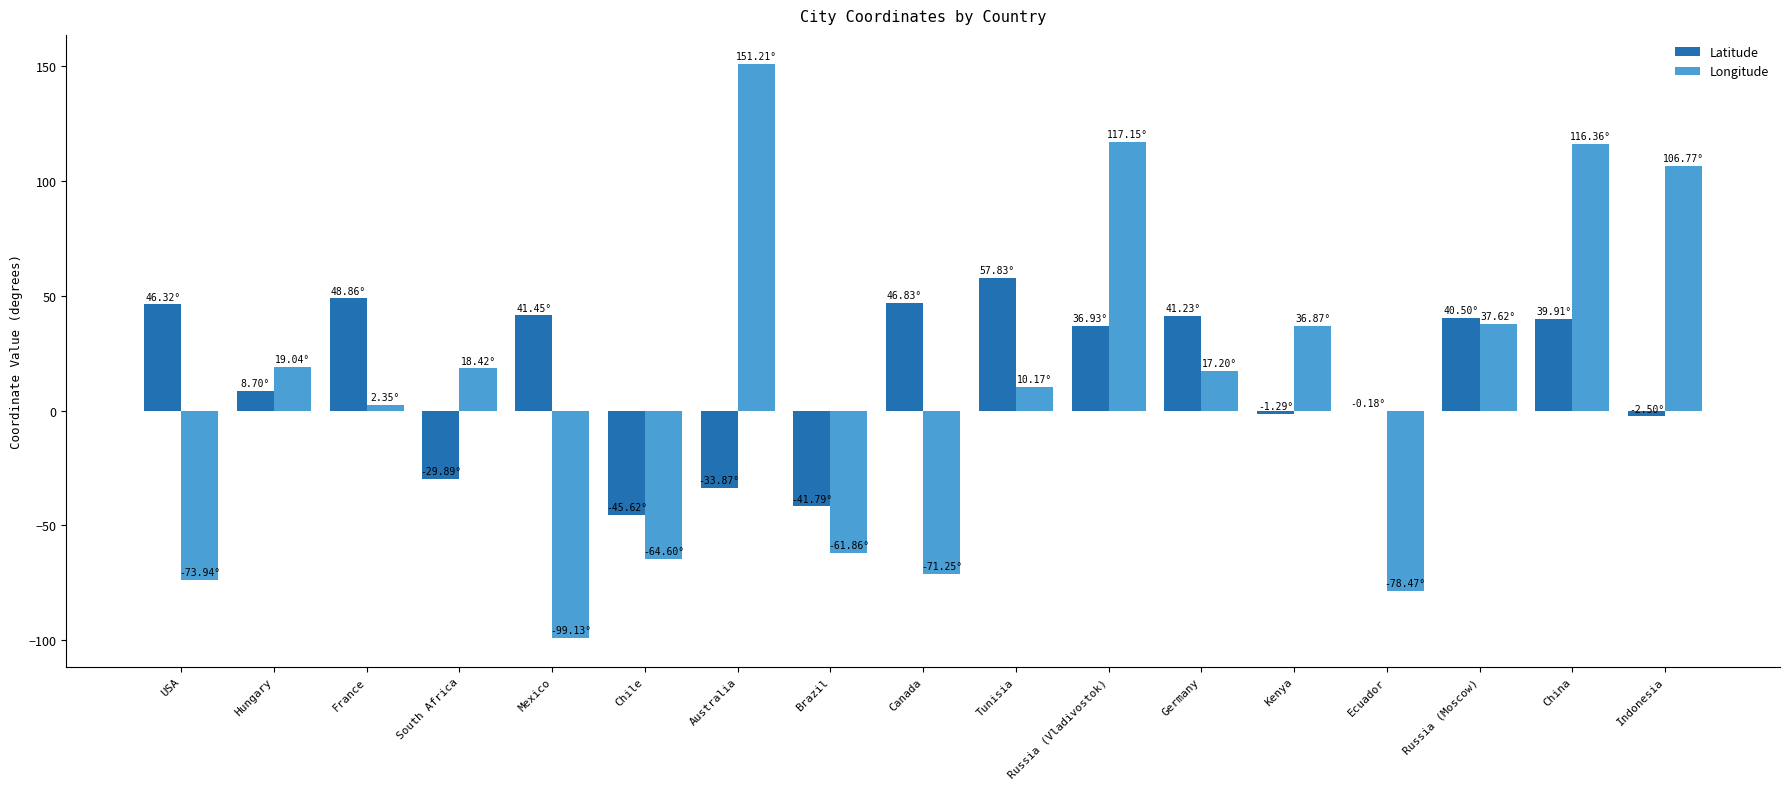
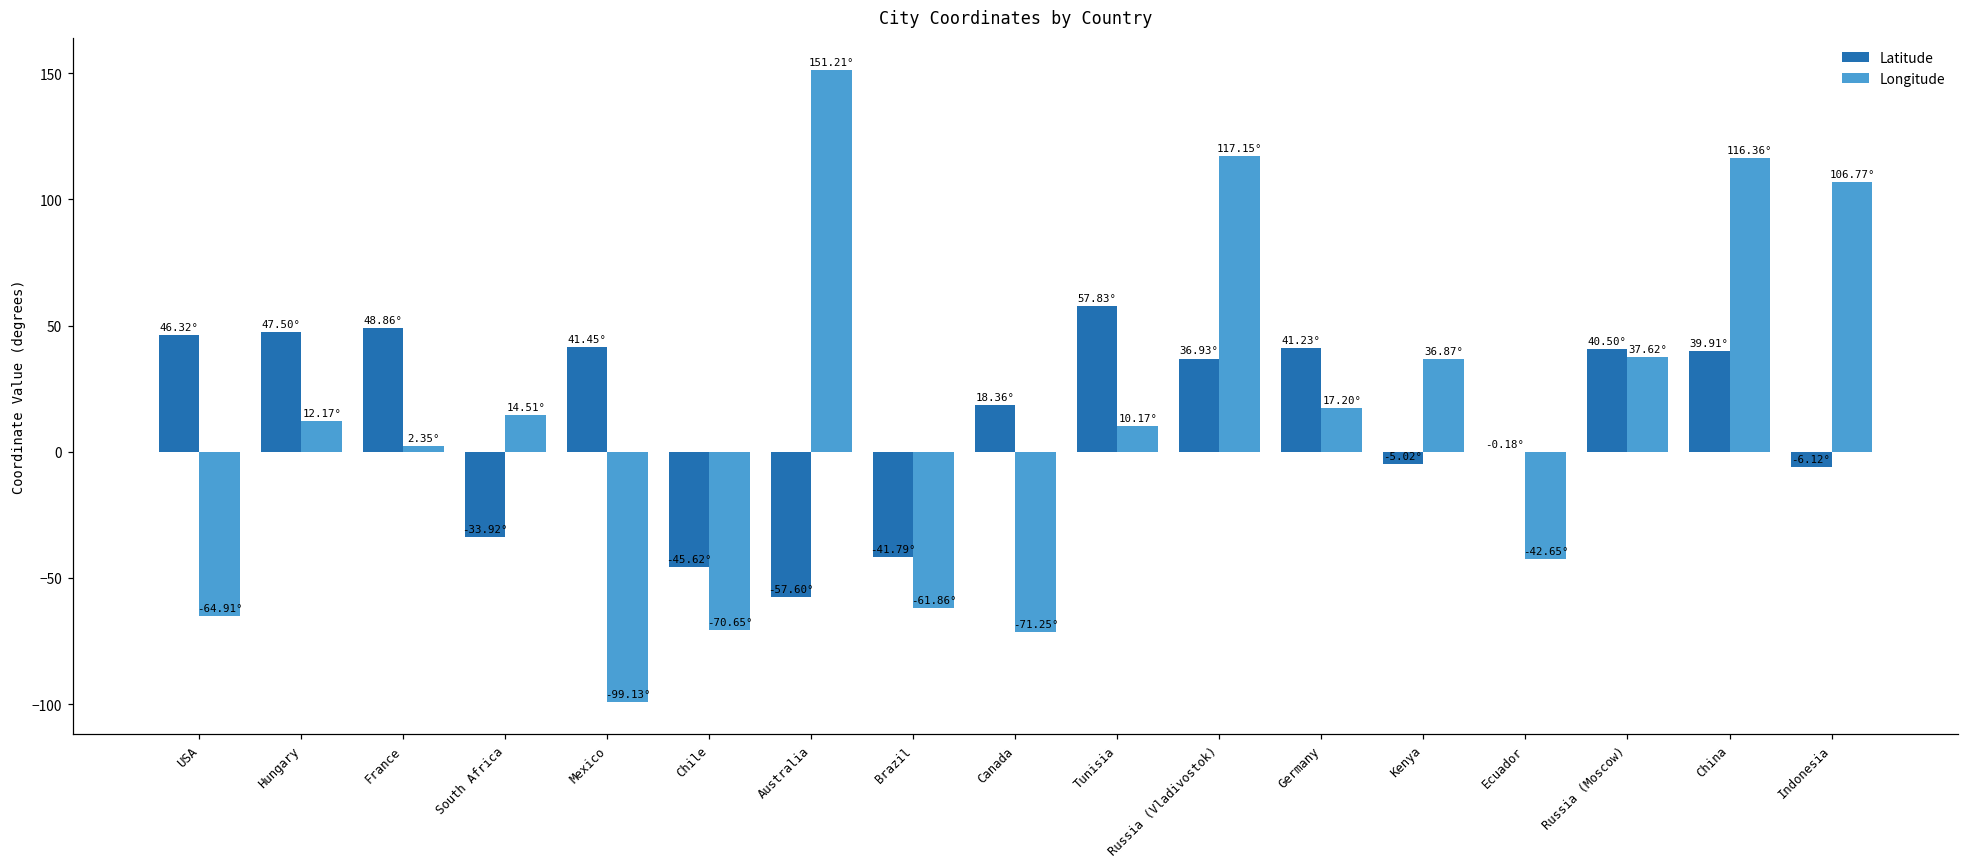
  {
    "Latitude": {
      "USA": "46.32°",
-     "Hungary": "8.70°",
+     "Hungary": "47.50°",
      "France": "48.86°",
-     "South Africa": "-29.89°",
+     "South Africa": "-33.92°",
      "Mexico": "41.45°",
      "Chile": "-45.62°",
-     "Australia": "-33.87°",
+     "Australia": "-57.60°",
      "Brazil": "-41.79°",
-     "Canada": "46.83°",
+     "Canada": "18.36°",
      "Tunisia": "57.83°",
      "Russia (Vladivostok)": "36.93°",
      "Germany": "41.23°",
-     "Kenya": "-1.29°",
+     "Kenya": "-5.02°",
      "Ecuador": "-0.18°",
      "Russia (Moscow)": "40.50°",
      "China": "39.91°",
-     "Indonesia": "-2.50°"
+     "Indonesia": "-6.12°"
    },
    "Longitude": {
-     "USA": "-73.94°",
-     "Hungary": "19.04°",
+     "USA": "-64.91°",
+     "Hungary": "12.17°",
      "France": "2.35°",
-     "South Africa": "18.42°",
+     "South Africa": "14.51°",
      "Mexico": "-99.13°",
-     "Chile": "-64.60°",
+     "Chile": "-70.65°",
      "Australia": "151.21°",
      "Brazil": "-61.86°",
      "Canada": "-71.25°",
      "Tunisia": "10.17°",
      "Russia (Vladivostok)": "117.15°",
      "Germany": "17.20°",
      "Kenya": "36.87°",
-     "Ecuador": "-78.47°",
+     "Ecuador": "-42.65°",
      "Russia (Moscow)": "37.62°",
      "China": "116.36°",
      "Indonesia": "106.77°"
    }
  }
